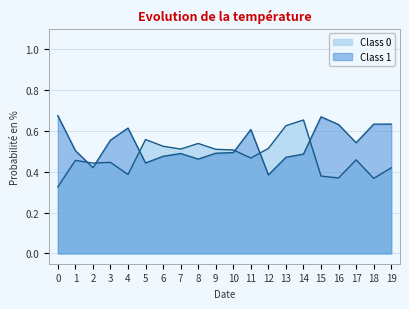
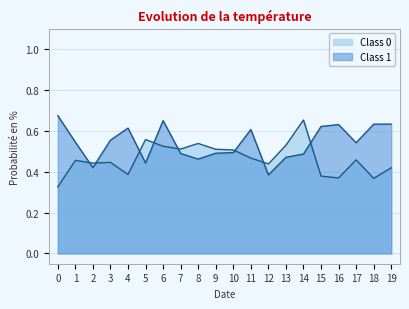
  {
    "Class 0": {
      "0": 0.33,
      "1": 0.46,
      "2": 0.44,
      "3": 0.45,
      "4": 0.39,
      "5": 0.56,
      "6": 0.52,
      "7": 0.51,
      "8": 0.54,
      "9": 0.51,
      "10": 0.51,
      "11": 0.47,
-     "12": 0.51,
-     "13": 0.62,
+     "12": 0.44,
+     "13": 0.53,
      "14": 0.65,
      "15": 0.38,
      "16": 0.37,
      "17": 0.46,
      "18": 0.37,
      "19": 0.42
    },
    "Class 1": {
      "0": 0.67,
-     "1": 0.50,
+     "1": 0.54,
      "2": 0.42,
      "3": 0.55,
      "4": 0.61,
      "5": 0.44,
-     "6": 0.48,
+     "6": 0.65,
      "7": 0.49,
      "8": 0.46,
      "9": 0.49,
      "10": 0.49,
      "11": 0.61,
      "12": 0.38,
      "13": 0.47,
      "14": 0.49,
-     "15": 0.67,
+     "15": 0.62,
      "16": 0.63,
      "17": 0.54,
      "18": 0.63,
      "19": 0.63
    }
  }
